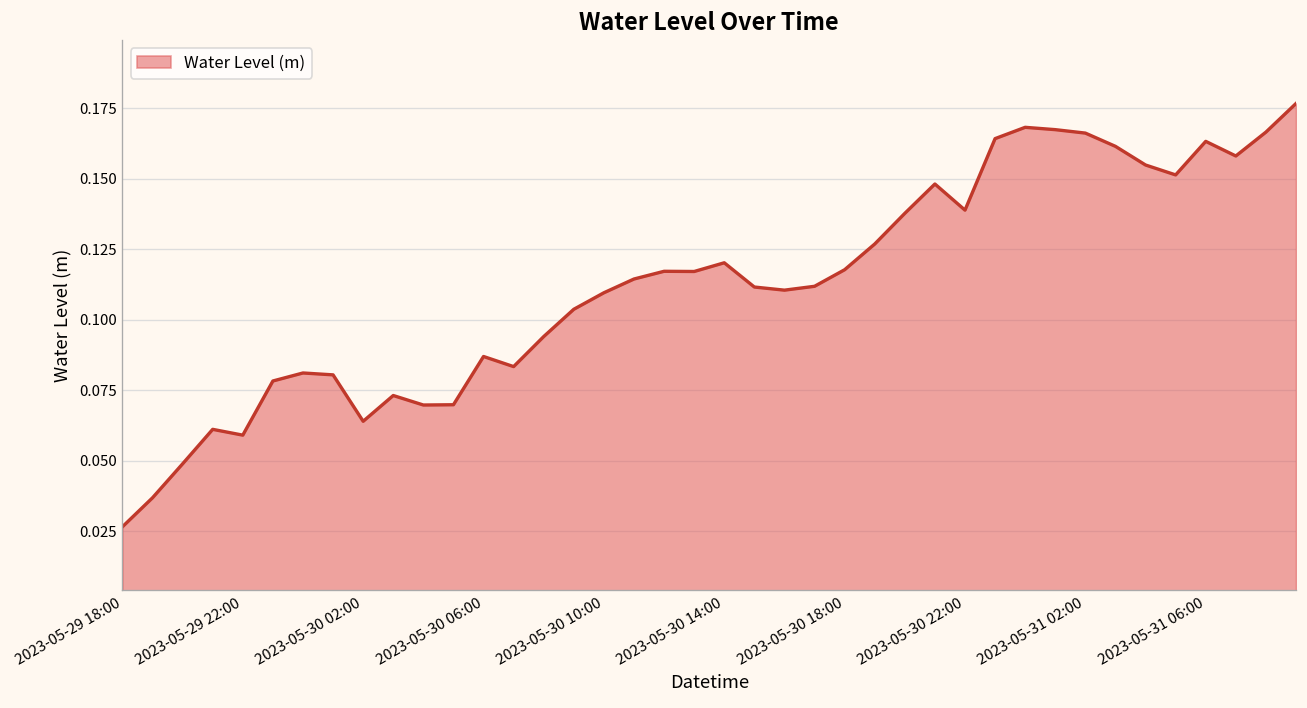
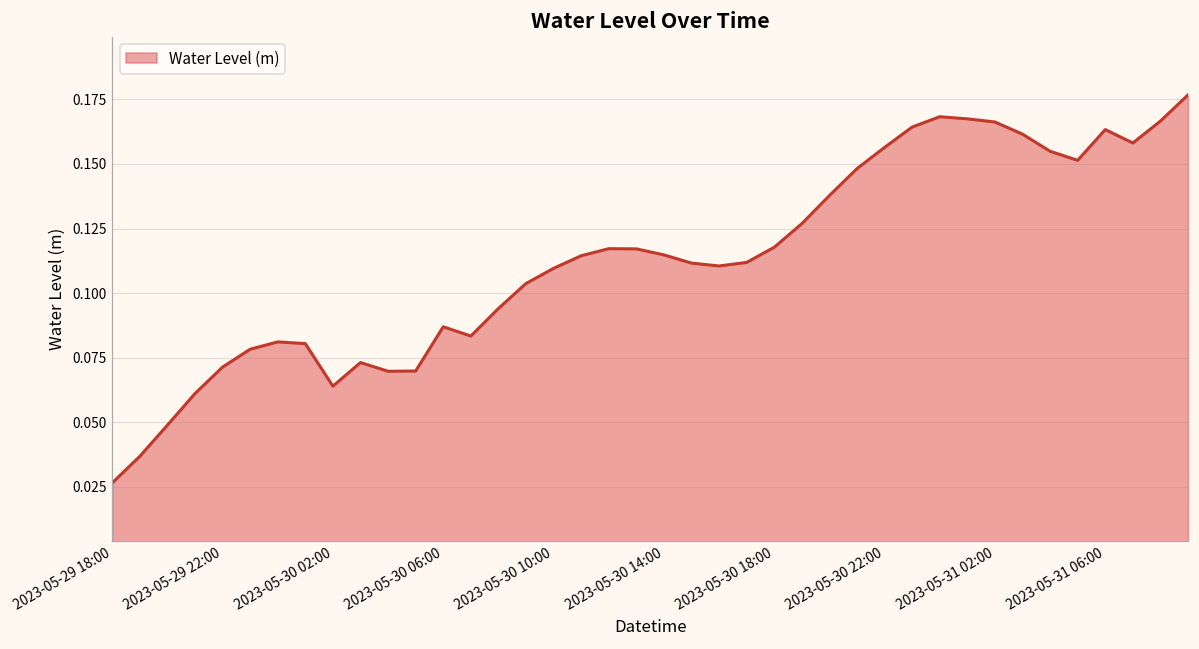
  {
    "2023-05-29 18:00": 0.027,
-   "2023-05-29 22:00": 0.059,
+   "2023-05-29 22:00": 0.071,
    "2023-05-30 02:00": 0.064,
    "2023-05-30 06:00": 0.087,
    "2023-05-30 10:00": 0.110,
-   "2023-05-30 14:00": 0.120,
+   "2023-05-30 14:00": 0.115,
    "2023-05-30 18:00": 0.118,
-   "2023-05-30 22:00": 0.139,
+   "2023-05-30 22:00": 0.156,
    "2023-05-31 02:00": 0.166,
    "2023-05-31 06:00": 0.163
  }
